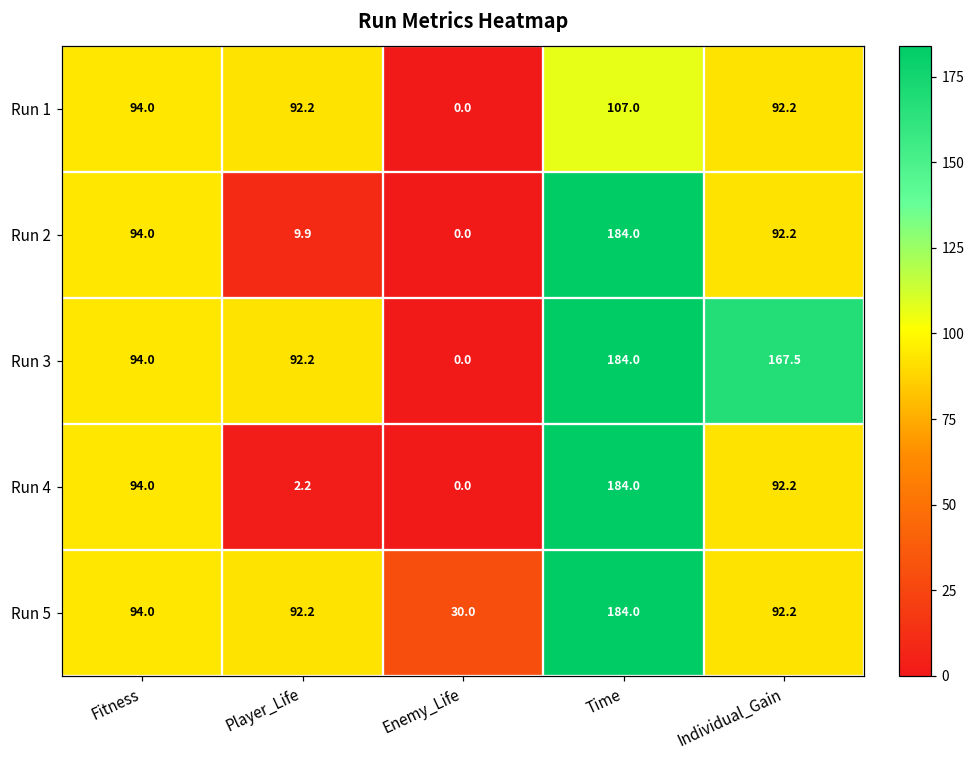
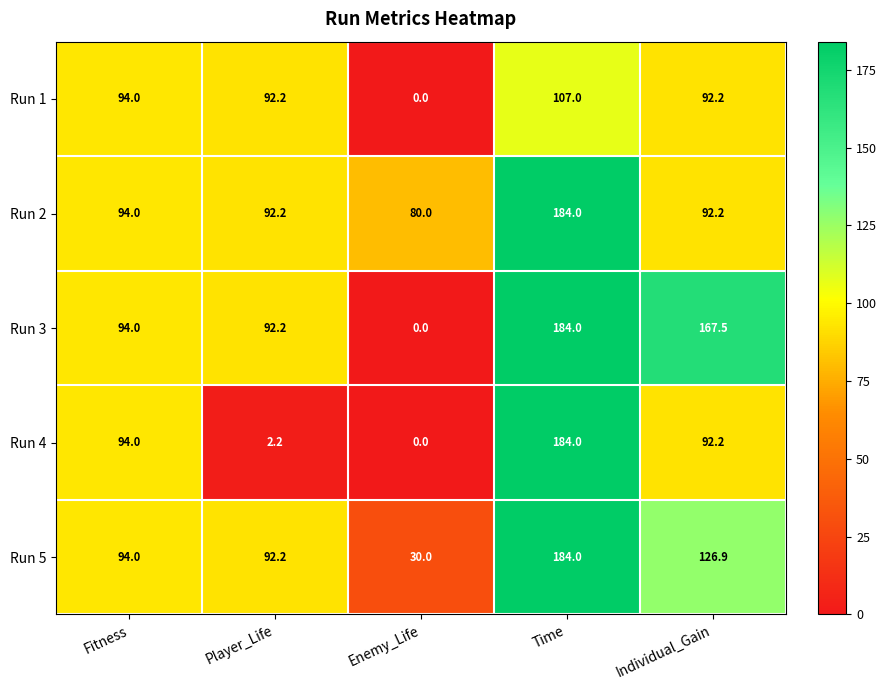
  {
    "Run 1": {
      "Fitness": 94.0,
      "Player_Life": 92.2,
      "Enemy_Life": 0.0,
      "Time": 107.0,
      "Individual_Gain": 92.2
    },
    "Run 2": {
      "Fitness": 94.0,
-     "Player_Life": 9.9,
-     "Enemy_Life": 0.0,
+     "Player_Life": 92.2,
+     "Enemy_Life": 80.0,
      "Time": 184.0,
      "Individual_Gain": 92.2
    },
    "Run 3": {
      "Fitness": 94.0,
      "Player_Life": 92.2,
      "Enemy_Life": 0.0,
      "Time": 184.0,
      "Individual_Gain": 167.5
    },
    "Run 4": {
      "Fitness": 94.0,
      "Player_Life": 2.2,
      "Enemy_Life": 0.0,
      "Time": 184.0,
      "Individual_Gain": 92.2
    },
    "Run 5": {
      "Fitness": 94.0,
      "Player_Life": 92.2,
      "Enemy_Life": 30.0,
      "Time": 184.0,
-     "Individual_Gain": 92.2
+     "Individual_Gain": 126.9
    }
  }
